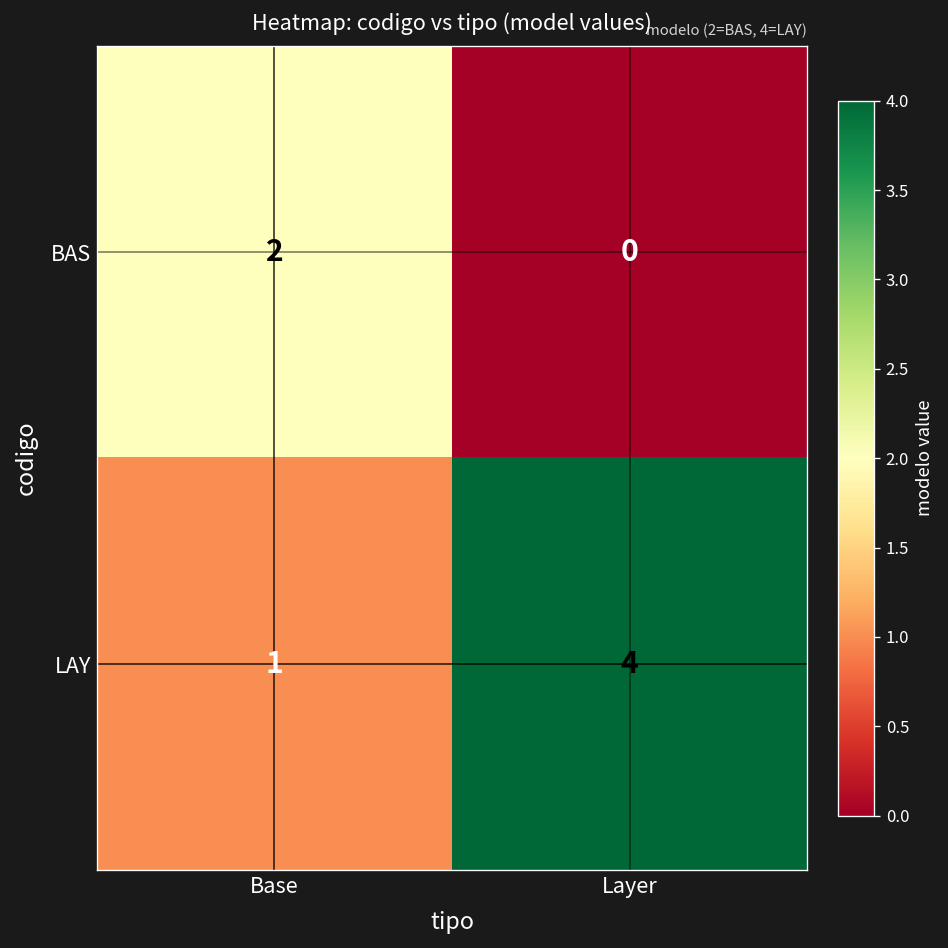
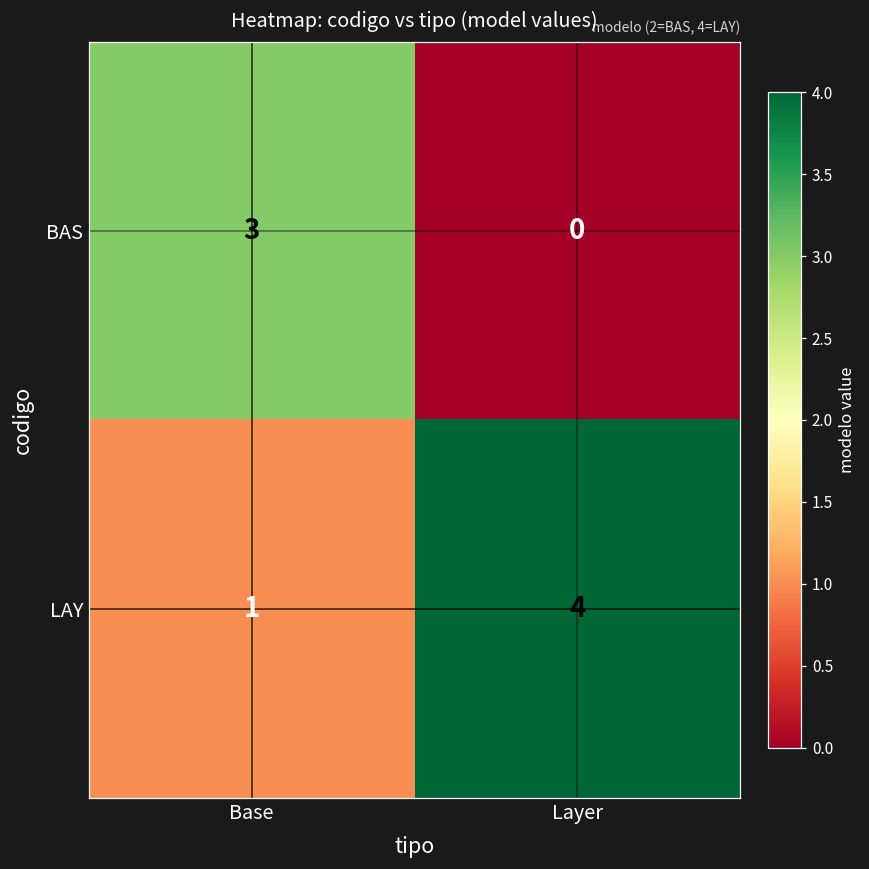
  {
    "BAS": {
-     "Base": 2,
+     "Base": 3,
      "Layer": 0
    },
    "LAY": {
      "Base": 1,
      "Layer": 4
    }
  }
